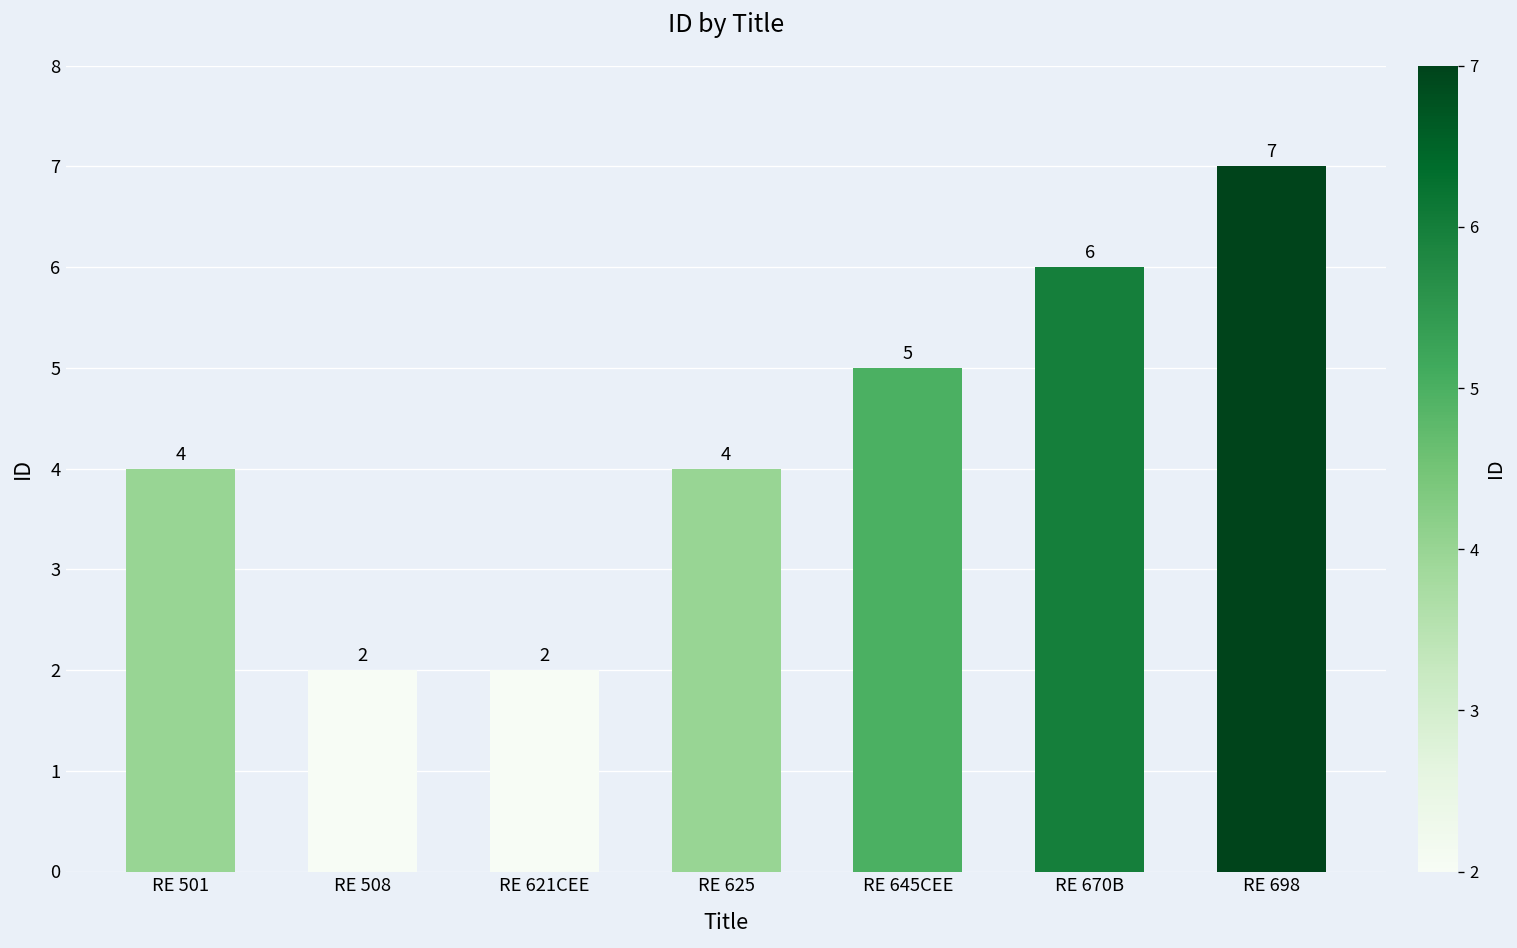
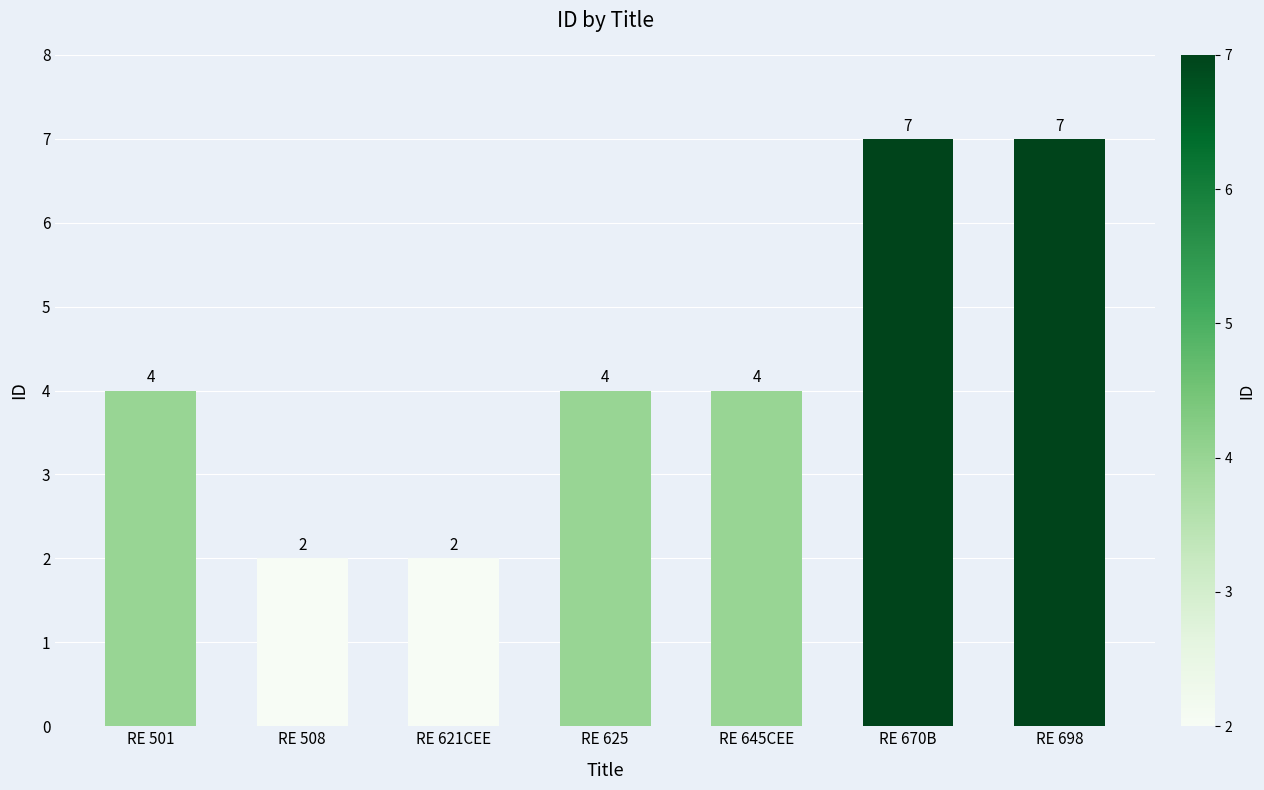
  {
    "RE 501": 4,
    "RE 508": 2,
    "RE 621CEE": 2,
    "RE 625": 4,
-   "RE 645CEE": 5,
-   "RE 670B": 6,
+   "RE 645CEE": 4,
+   "RE 670B": 7,
    "RE 698": 7
  }
